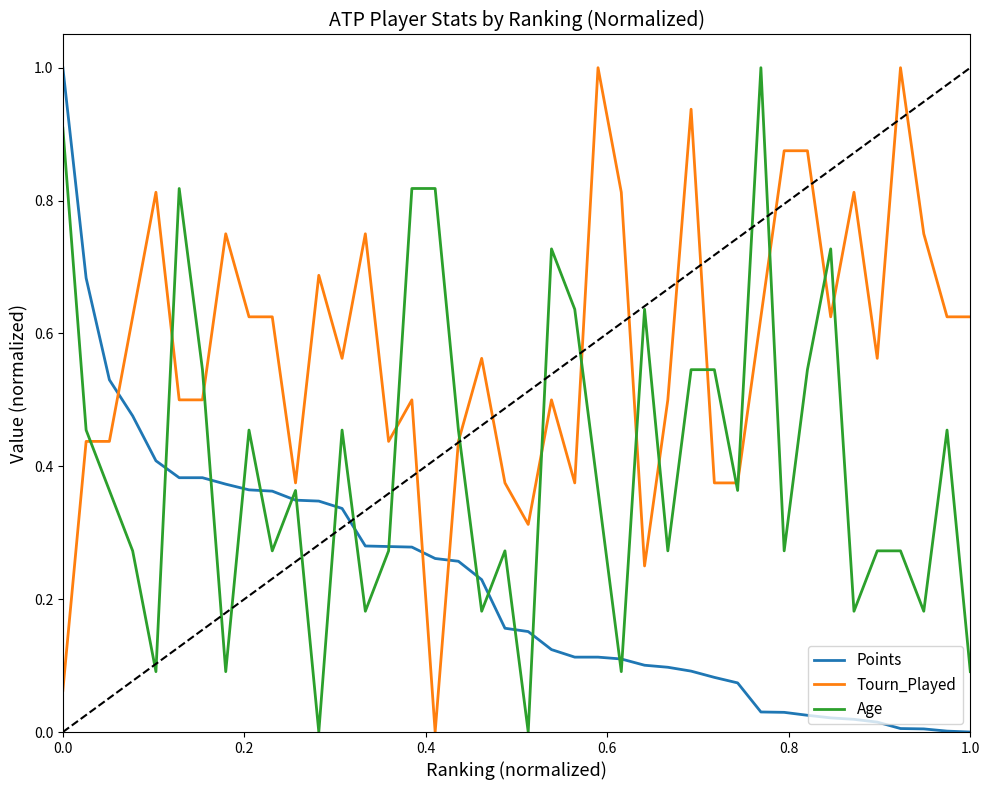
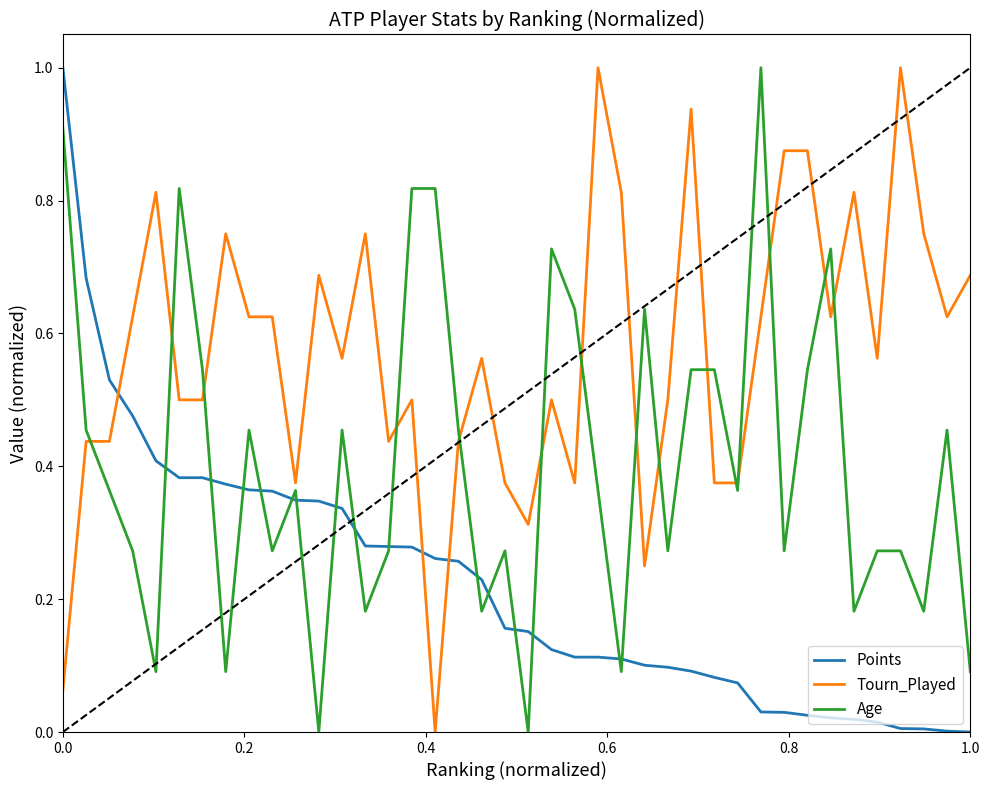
  {
    "Points": {
      "0.0": 1.00,
      "1.0": 0.00
    },
    "Tourn_Played": {
      "0.0": 0.06,
-     "1.0": 0.63
+     "1.0": 0.69
    },
    "Age": {
      "0.0": 0.91,
      "1.0": 0.09
    }
  }
